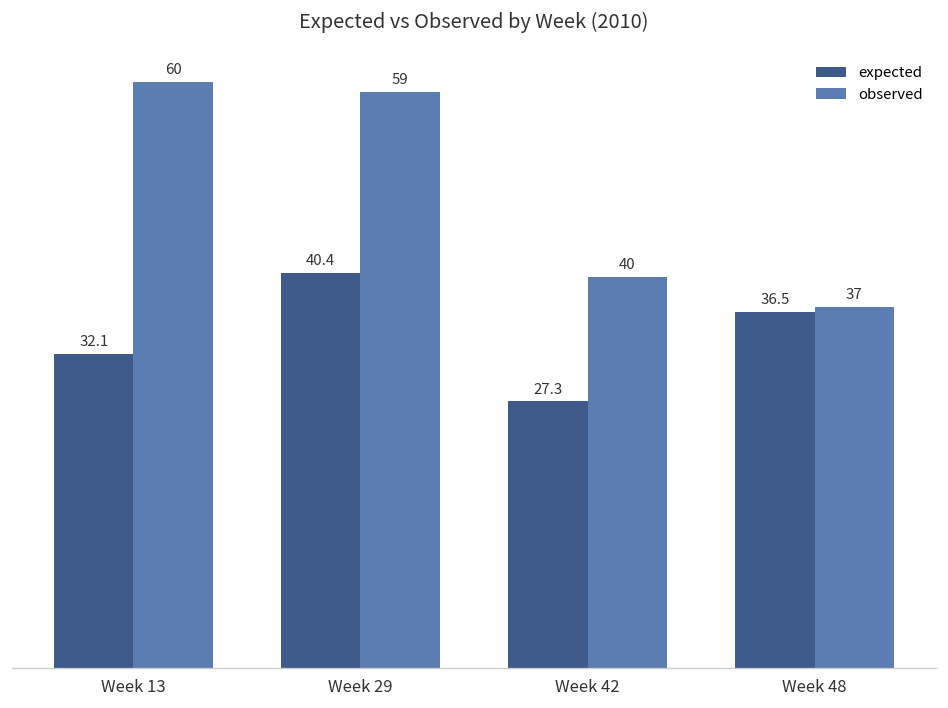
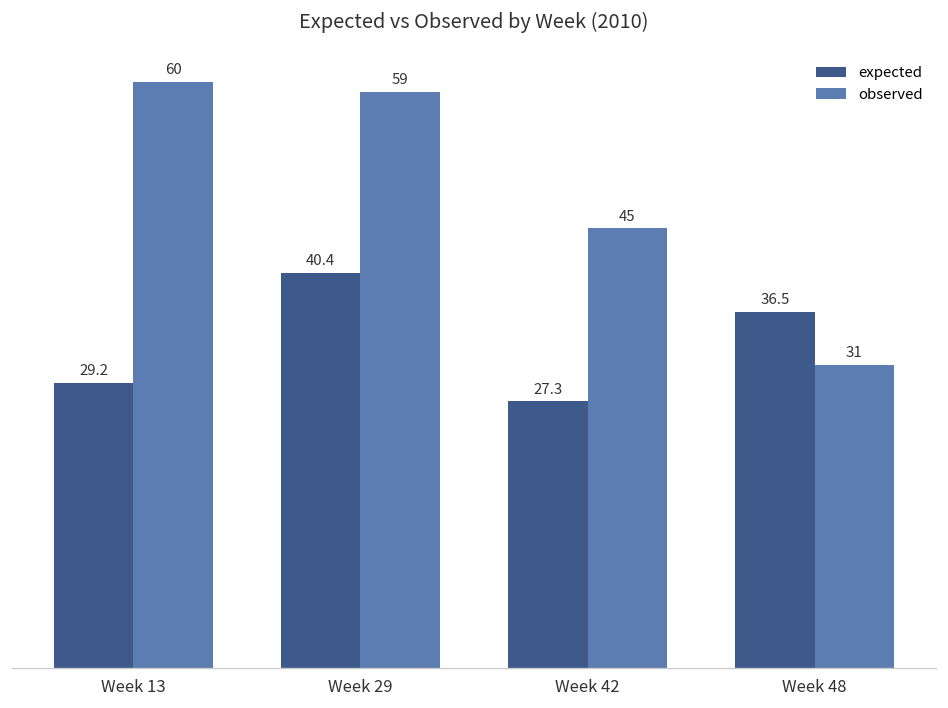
  {
    "expected": {
-     "Week 13": 32.1,
+     "Week 13": 29.2,
      "Week 29": 40.4,
      "Week 42": 27.3,
      "Week 48": 36.5
    },
    "observed": {
      "Week 13": 60,
      "Week 29": 59,
-     "Week 42": 40,
-     "Week 48": 37
+     "Week 42": 45,
+     "Week 48": 31
    }
  }
